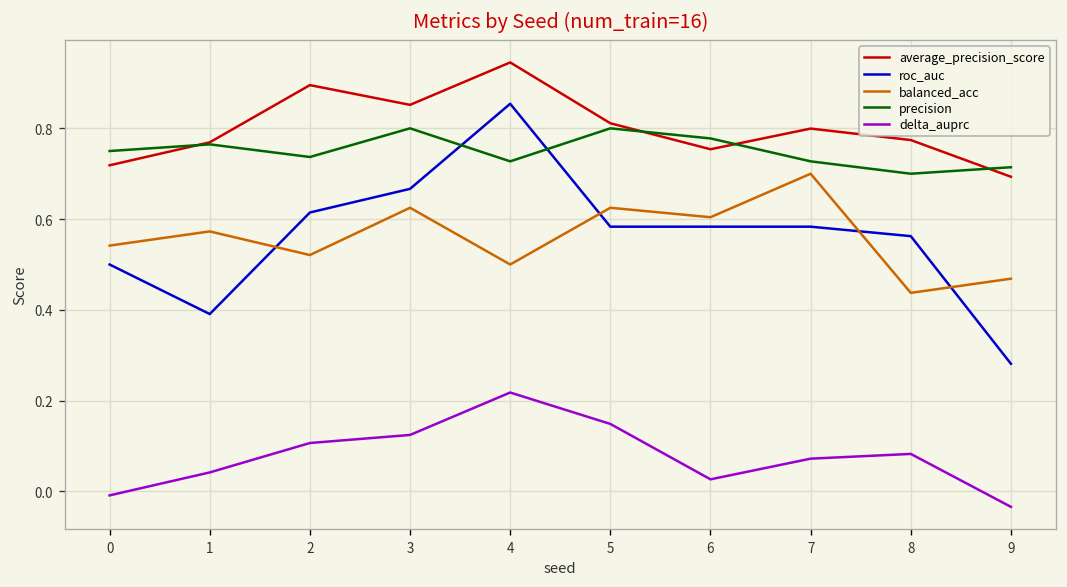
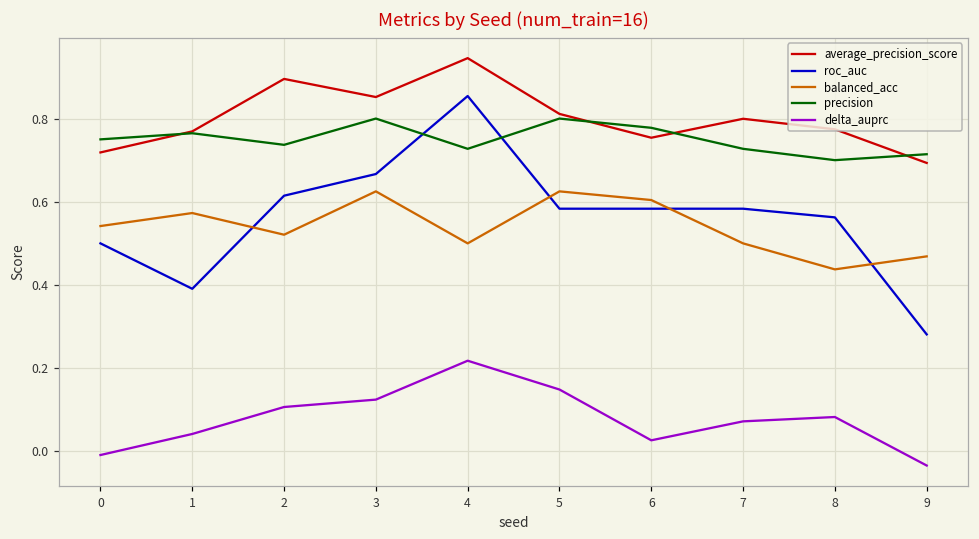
  {
    "average_precision_score": {
      "0": 0.72,
      "2": 0.9,
      "3": 0.85,
      "4": 0.95,
      "5": 0.81,
      "6": 0.75,
      "7": 0.8,
      "8": 0.77,
      "9": 0.69
    },
    "roc_auc": {
      "0": 0.5,
      "1": 0.39,
      "2": 0.61,
      "3": 0.67,
      "4": 0.85,
      "5": 0.58,
      "6": 0.58,
      "7": 0.58,
      "8": 0.56,
      "9": 0.28
    },
    "balanced_acc": {
      "0": 0.54,
      "1": 0.57,
      "2": 0.52,
      "3": 0.63,
      "4": 0.5,
      "5": 0.63,
      "6": 0.6,
-     "7": 0.7,
+     "7": 0.5,
      "8": 0.44,
      "9": 0.47
    },
    "precision": {
      "0": 0.75,
      "2": 0.74,
      "3": 0.8,
      "4": 0.73,
      "5": 0.8,
      "6": 0.78,
      "7": 0.73,
      "8": 0.7,
      "9": 0.71
    },
    "delta_auprc": {
      "0": -0.01,
      "1": 0.04,
      "2": 0.11,
      "3": 0.12,
      "4": 0.22,
      "5": 0.15,
      "6": 0.03,
      "7": 0.07,
      "8": 0.08,
      "9": -0.03
    }
  }
